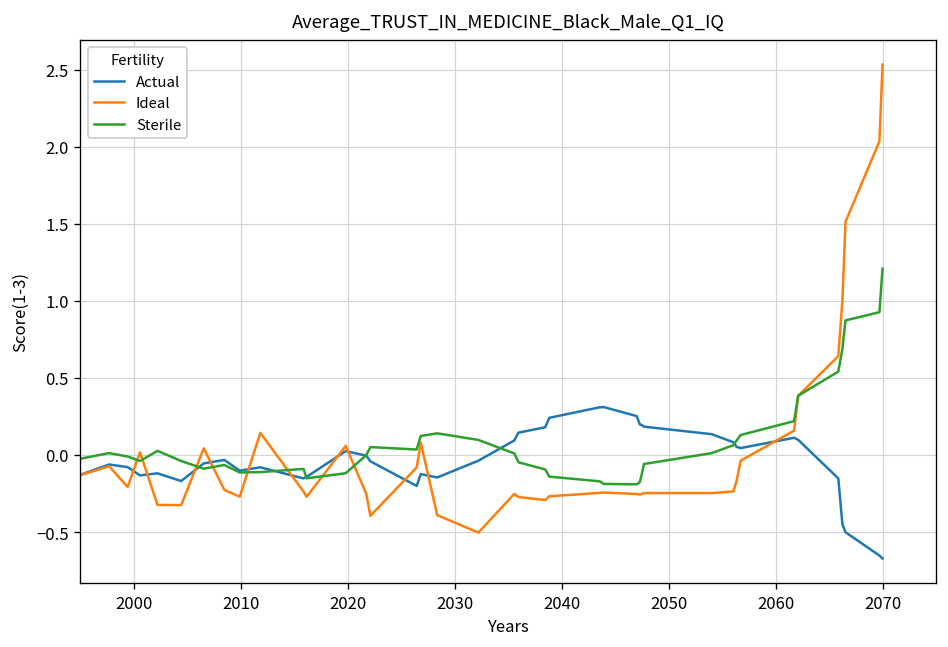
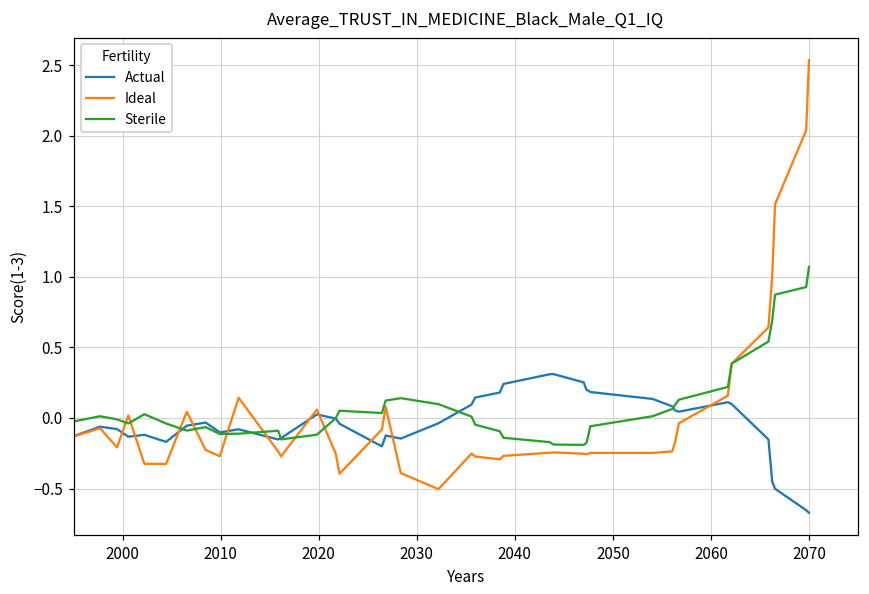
  {
    "Actual": {
      "2070": -0.67
    },
    "Ideal": {
      "2070": 2.53
    },
    "Sterile": {
-     "2070": 1.21
+     "2070": 1.07
    }
  }
